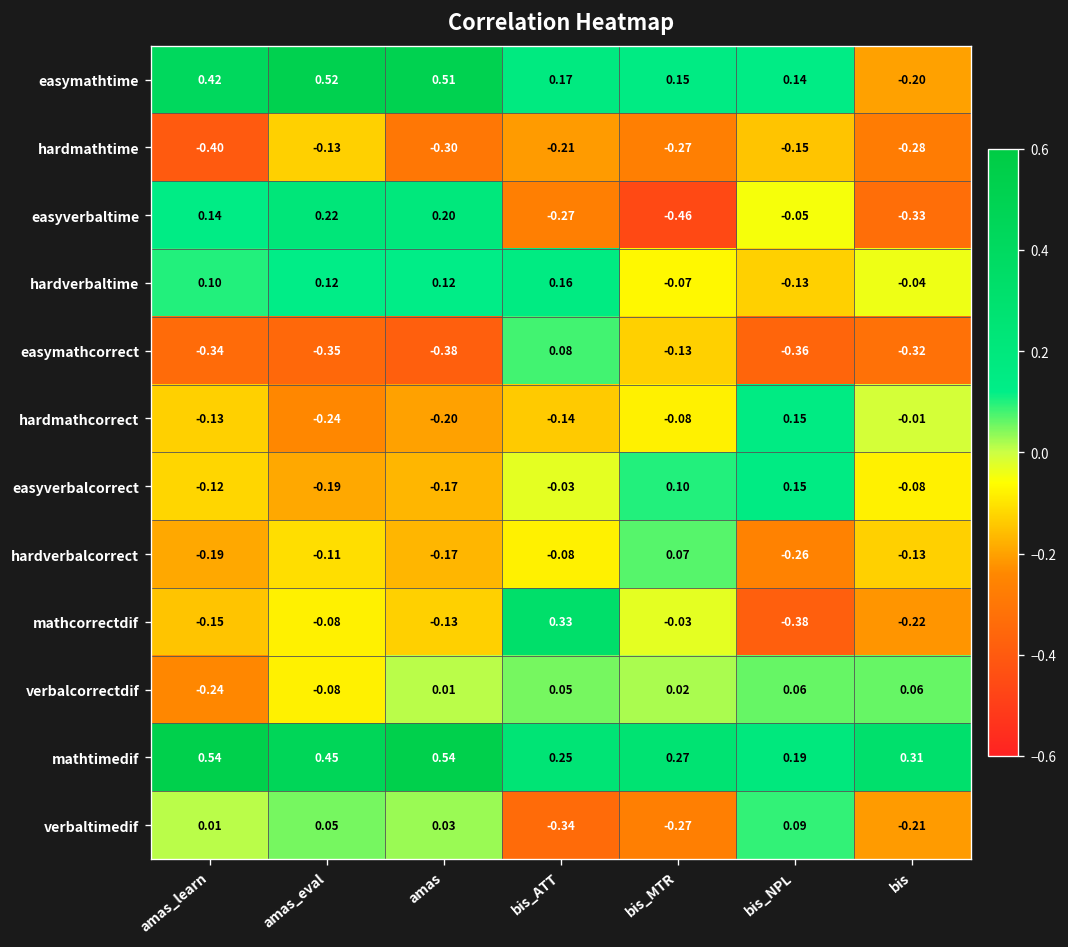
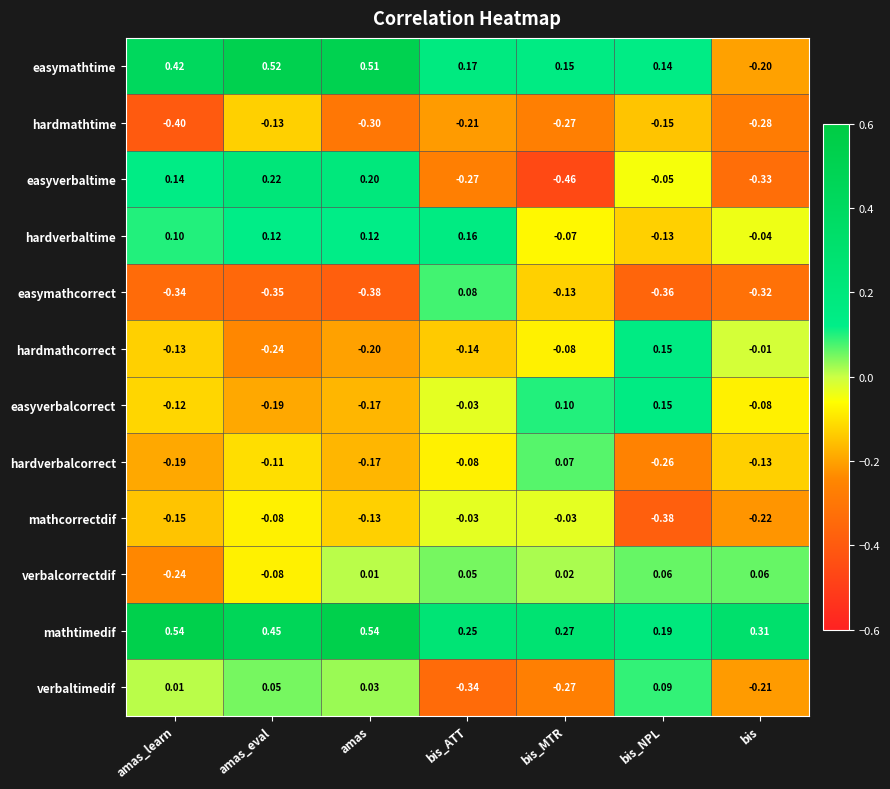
  {
    "easymathtime": {
      "amas_learn": 0.42,
      "amas_eval": 0.52,
      "amas": 0.51,
      "bis_ATT": 0.17,
      "bis_MTR": 0.15,
      "bis_NPL": 0.14,
      "bis": -0.20
    },
    "hardmathtime": {
      "amas_learn": -0.40,
      "amas_eval": -0.13,
      "amas": -0.30,
      "bis_ATT": -0.21,
      "bis_MTR": -0.27,
      "bis_NPL": -0.15,
      "bis": -0.28
    },
    "easyverbaltime": {
      "amas_learn": 0.14,
      "amas_eval": 0.22,
      "amas": 0.20,
      "bis_ATT": -0.27,
      "bis_MTR": -0.46,
      "bis_NPL": -0.05,
      "bis": -0.33
    },
    "hardverbaltime": {
      "amas_learn": 0.10,
      "amas_eval": 0.12,
      "amas": 0.12,
      "bis_ATT": 0.16,
      "bis_MTR": -0.07,
      "bis_NPL": -0.13,
      "bis": -0.04
    },
    "easymathcorrect": {
      "amas_learn": -0.34,
      "amas_eval": -0.35,
      "amas": -0.38,
      "bis_ATT": 0.08,
      "bis_MTR": -0.13,
      "bis_NPL": -0.36,
      "bis": -0.32
    },
    "hardmathcorrect": {
      "amas_learn": -0.13,
      "amas_eval": -0.24,
      "amas": -0.20,
      "bis_ATT": -0.14,
      "bis_MTR": -0.08,
      "bis_NPL": 0.15,
      "bis": -0.01
    },
    "easyverbalcorrect": {
      "amas_learn": -0.12,
      "amas_eval": -0.19,
      "amas": -0.17,
      "bis_ATT": -0.03,
      "bis_MTR": 0.10,
      "bis_NPL": 0.15,
      "bis": -0.08
    },
    "hardverbalcorrect": {
      "amas_learn": -0.19,
      "amas_eval": -0.11,
      "amas": -0.17,
      "bis_ATT": -0.08,
      "bis_MTR": 0.07,
      "bis_NPL": -0.26,
      "bis": -0.13
    },
    "mathcorrectdif": {
      "amas_learn": -0.15,
      "amas_eval": -0.08,
      "amas": -0.13,
-     "bis_ATT": 0.33,
+     "bis_ATT": -0.03,
      "bis_MTR": -0.03,
      "bis_NPL": -0.38,
      "bis": -0.22
    },
    "verbalcorrectdif": {
      "amas_learn": -0.24,
      "amas_eval": -0.08,
      "amas": 0.01,
      "bis_ATT": 0.05,
      "bis_MTR": 0.02,
      "bis_NPL": 0.06,
      "bis": 0.06
    },
    "mathtimedif": {
      "amas_learn": 0.54,
      "amas_eval": 0.45,
      "amas": 0.54,
      "bis_ATT": 0.25,
      "bis_MTR": 0.27,
      "bis_NPL": 0.19,
      "bis": 0.31
    },
    "verbaltimedif": {
      "amas_learn": 0.01,
      "amas_eval": 0.05,
      "amas": 0.03,
      "bis_ATT": -0.34,
      "bis_MTR": -0.27,
      "bis_NPL": 0.09,
      "bis": -0.21
    }
  }
